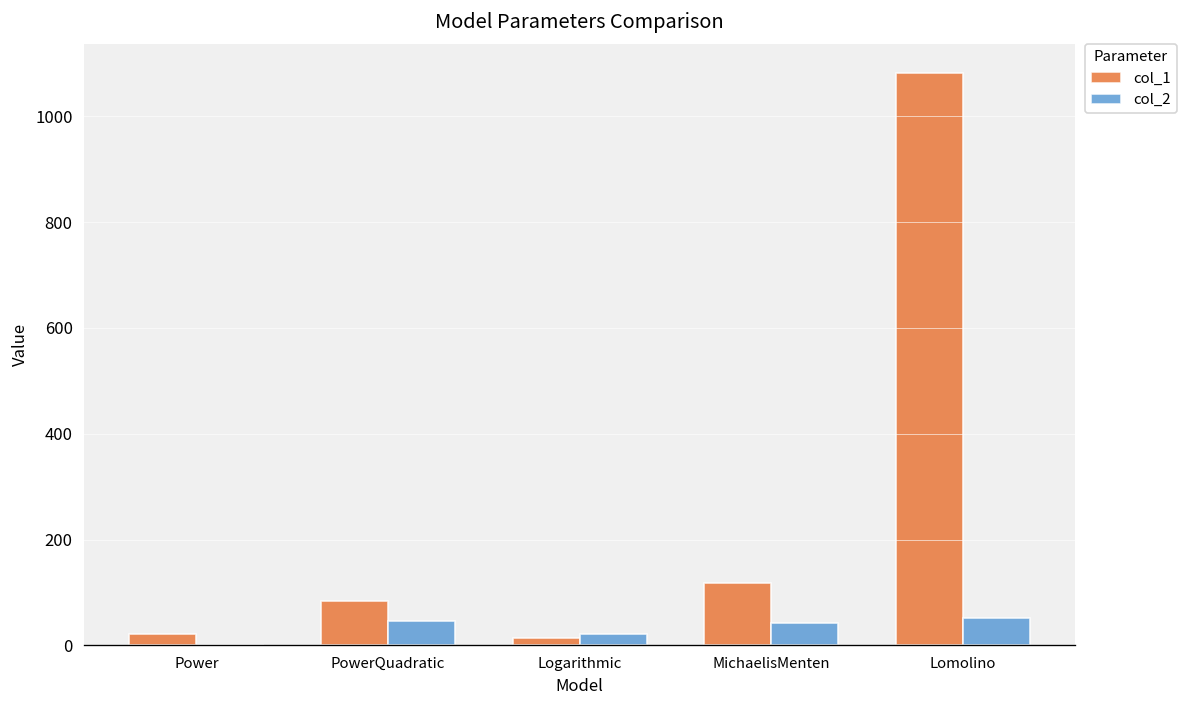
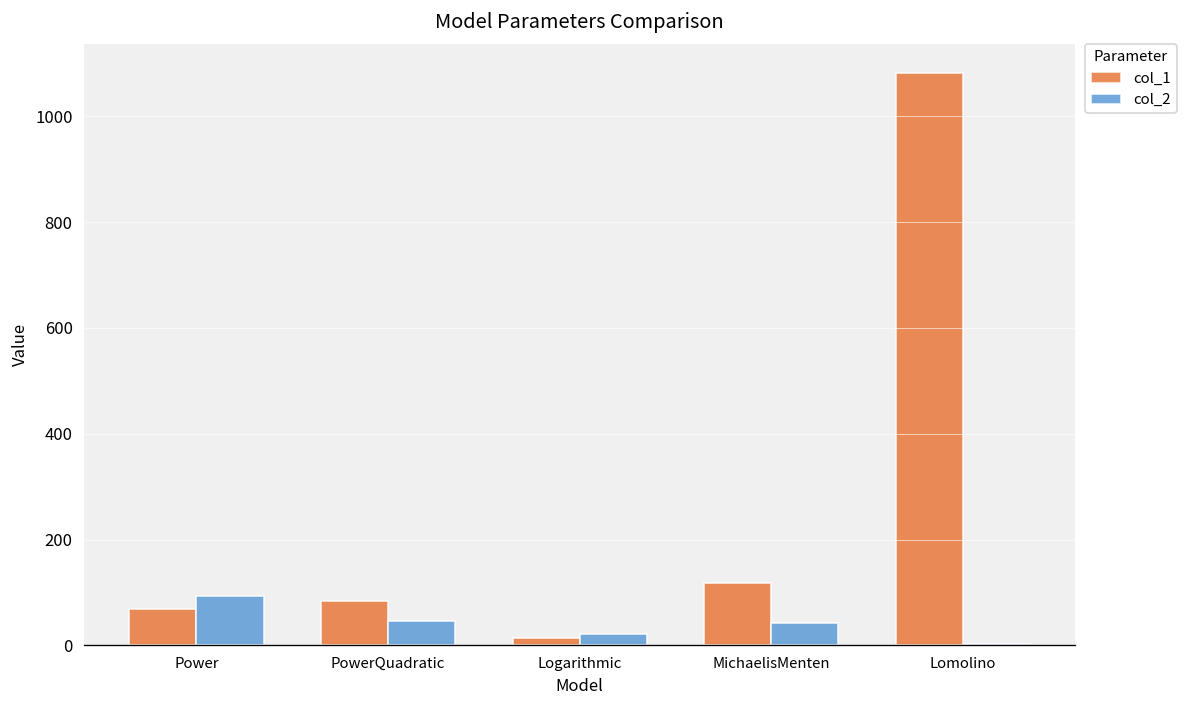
  {
    "col_1": {
-     "Power": 20,
+     "Power": 70,
      "PowerQuadratic": 80,
      "Logarithmic": 10,
      "MichaelisMenten": 120,
      "Lomolino": 1080
    },
    "col_2": {
-     "Power": 0,
+     "Power": 90,
      "PowerQuadratic": 50,
      "Logarithmic": 20,
      "MichaelisMenten": 40,
-     "Lomolino": 50
+     "Lomolino": 0
    }
  }
